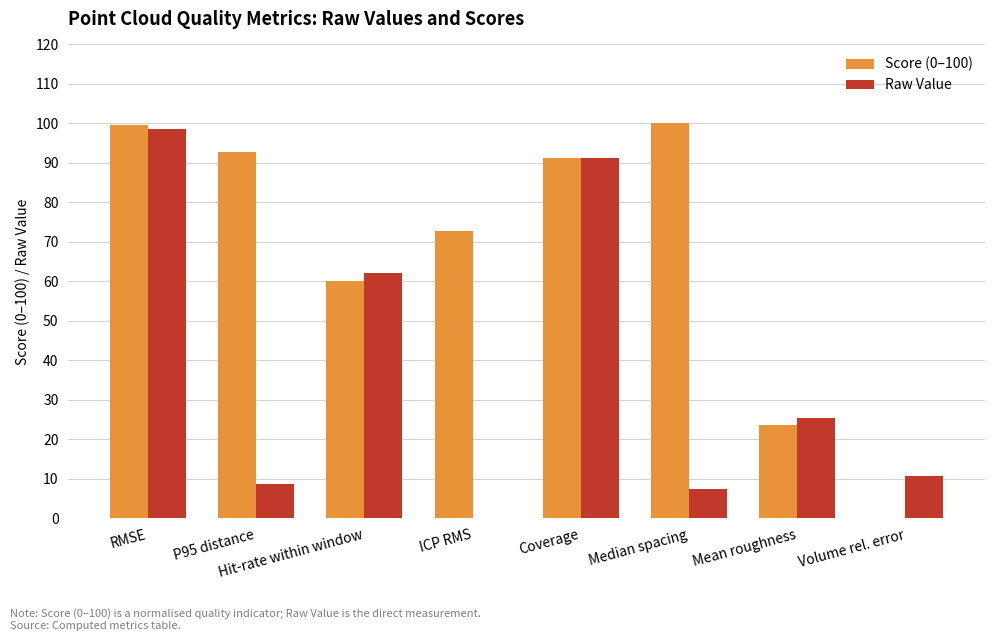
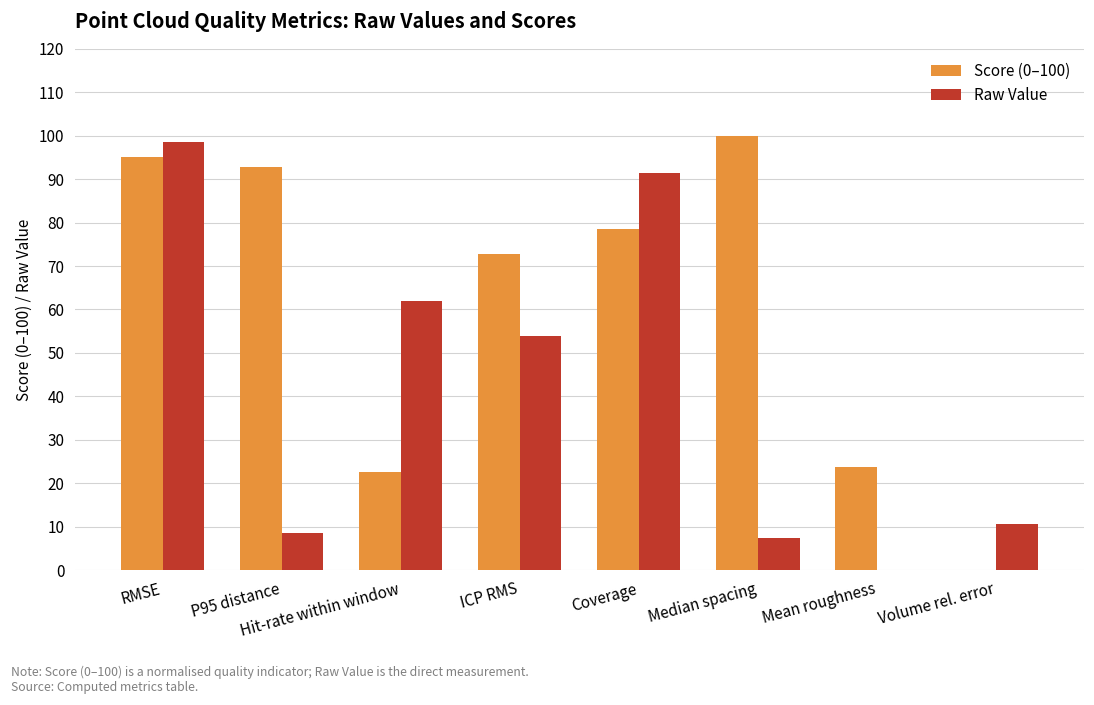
  {
    "Score (0–100)": {
-     "RMSE": 100,
+     "RMSE": 95,
      "P95 distance": 93,
-     "Hit-rate within window": 60,
+     "Hit-rate within window": 23,
      "ICP RMS": 73,
-     "Coverage": 91,
+     "Coverage": 79,
      "Median spacing": 100,
      "Mean roughness": 24,
      "Volume rel. error": 0
    },
    "Raw Value": {
      "RMSE": 99,
      "P95 distance": 9,
      "Hit-rate within window": 62,
-     "ICP RMS": 0,
+     "ICP RMS": 54,
      "Coverage": 91,
      "Median spacing": 7,
-     "Mean roughness": 25,
+     "Mean roughness": 0,
      "Volume rel. error": 11
    }
  }
